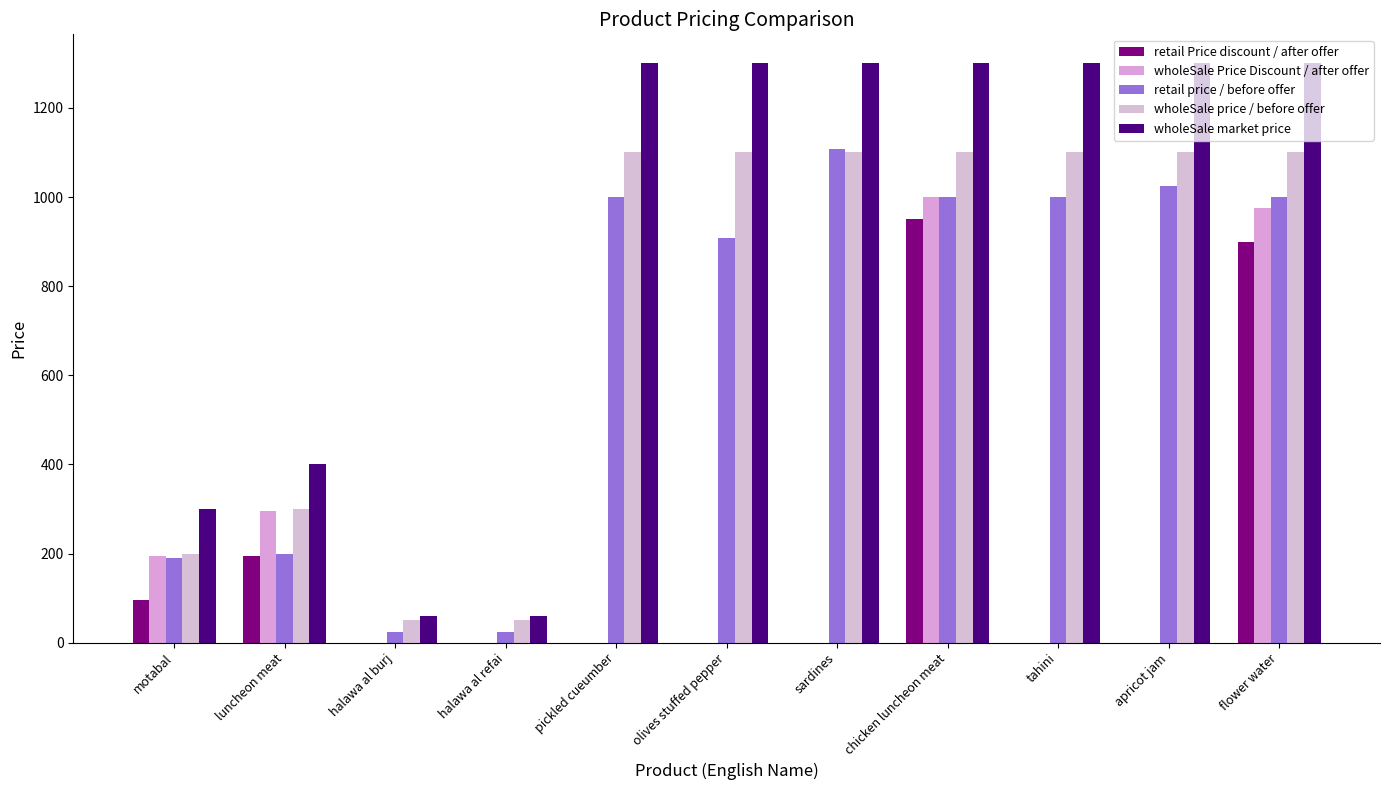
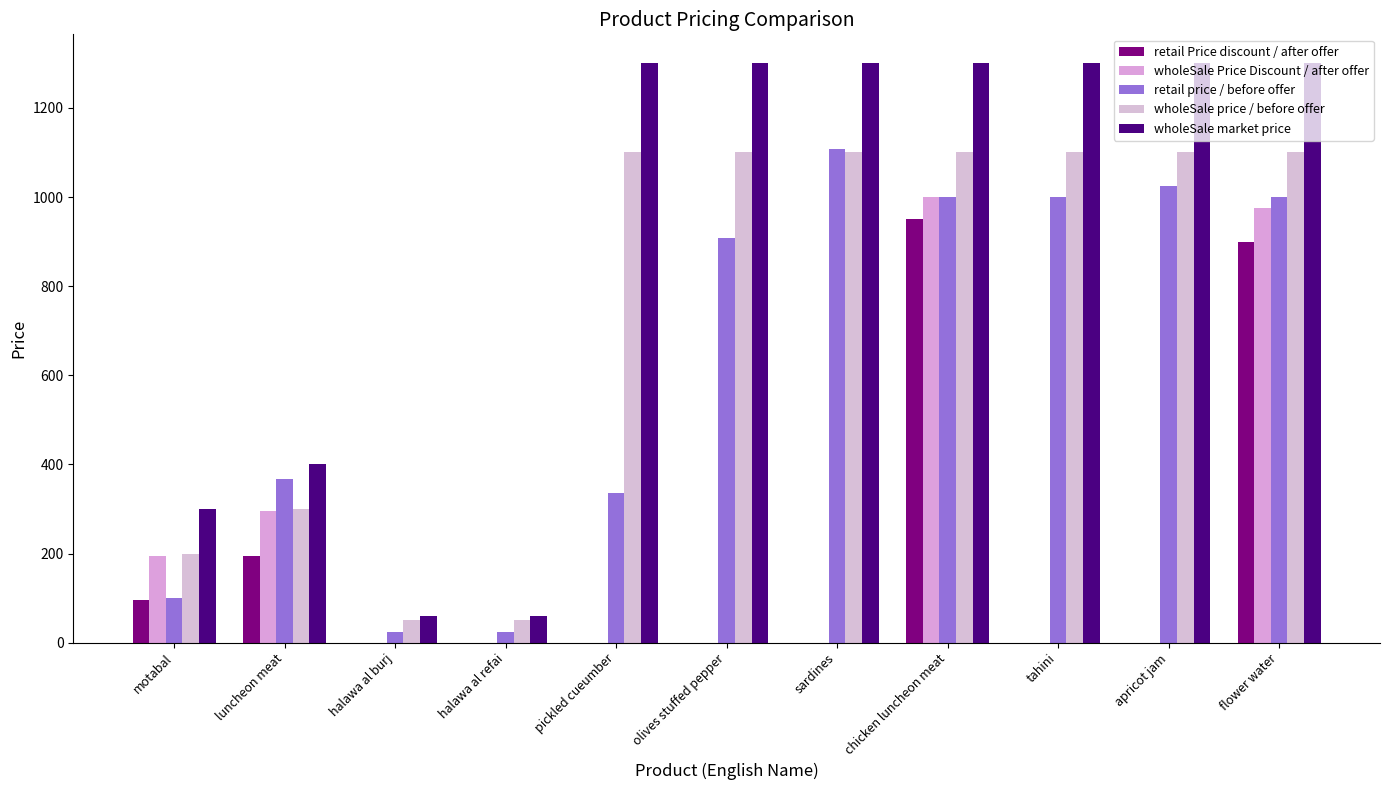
  {
    "retail price / before offer": {
-     "motabal": 190,
-     "luncheon meat": 200,
+     "motabal": 100,
+     "luncheon meat": 370,
      "halawa al burj": 30,
      "halawa al refai": 30,
-     "pickled cueumber": 1000,
+     "pickled cueumber": 340,
      "olives stuffed pepper": 910,
      "sardines": 1110,
      "chicken luncheon meat": 1000,
      "tahini": 1000,
      "apricot jam": 1030,
      "flower water": 1000
    }
  }
